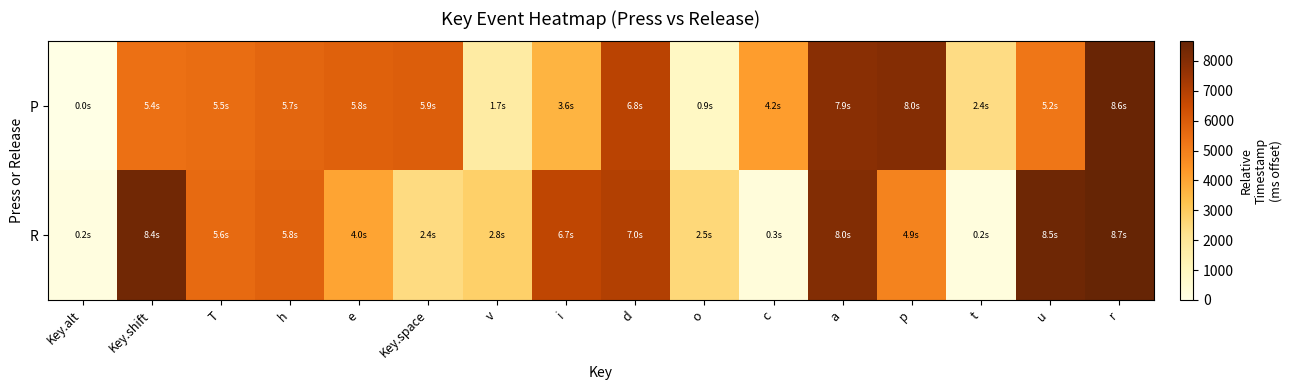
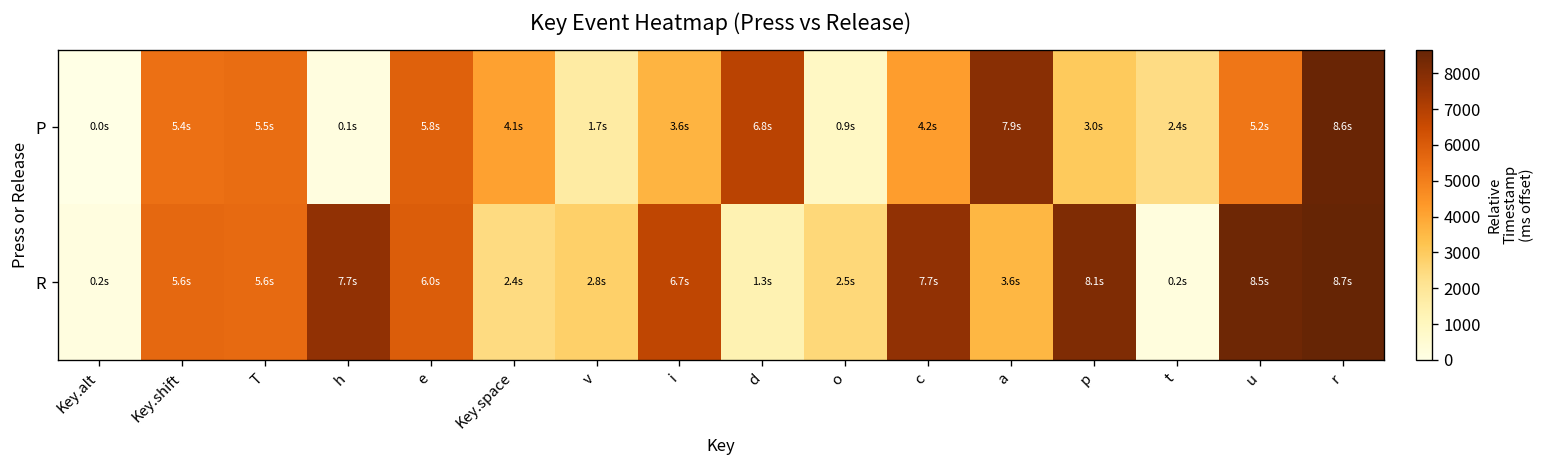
  {
    "P": {
      "Key.alt": "0.0s",
      "Key.shift": "5.4s",
      "T": "5.5s",
-     "h": "5.7s",
+     "h": "0.1s",
      "e": "5.8s",
-     "Key.space": "5.9s",
+     "Key.space": "4.1s",
      "v": "1.7s",
      "i": "3.6s",
      "d": "6.8s",
      "o": "0.9s",
      "c": "4.2s",
      "a": "7.9s",
-     "p": "8.0s",
+     "p": "3.0s",
      "t": "2.4s",
      "u": "5.2s",
      "r": "8.6s"
    },
    "R": {
      "Key.alt": "0.2s",
-     "Key.shift": "8.4s",
+     "Key.shift": "5.6s",
      "T": "5.6s",
-     "h": "5.8s",
-     "e": "4.0s",
+     "h": "7.7s",
+     "e": "6.0s",
      "Key.space": "2.4s",
      "v": "2.8s",
      "i": "6.7s",
-     "d": "7.0s",
+     "d": "1.3s",
      "o": "2.5s",
-     "c": "0.3s",
-     "a": "8.0s",
-     "p": "4.9s",
+     "c": "7.7s",
+     "a": "3.6s",
+     "p": "8.1s",
      "t": "0.2s",
      "u": "8.5s",
      "r": "8.7s"
    }
  }
